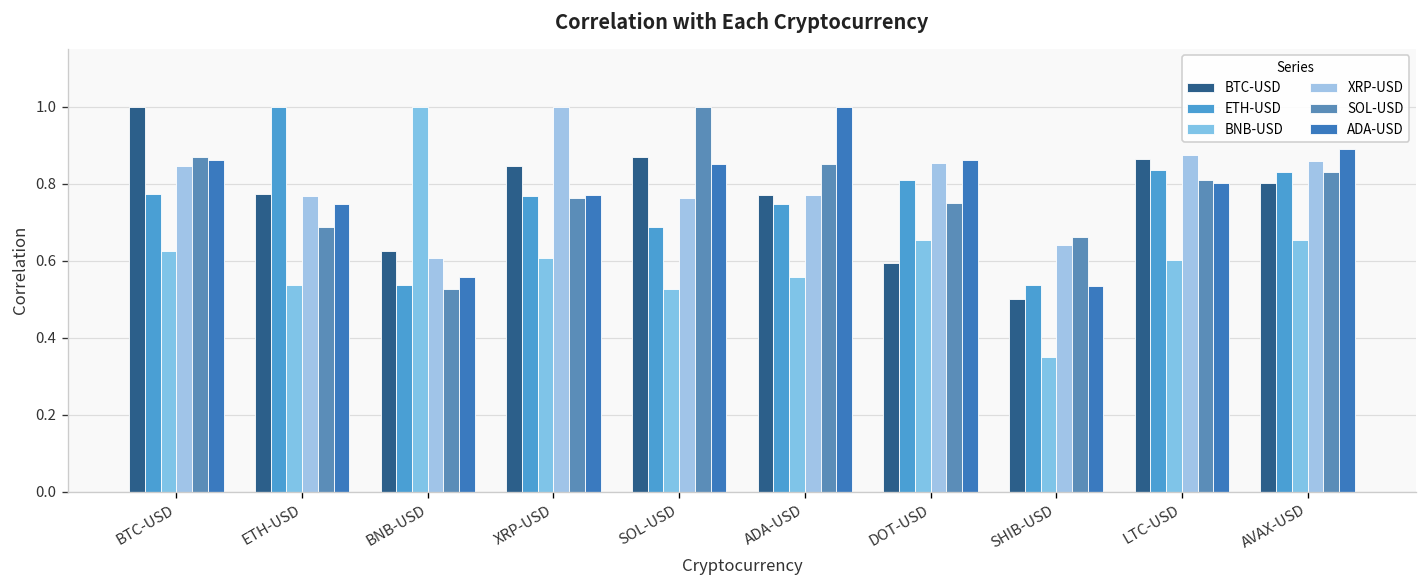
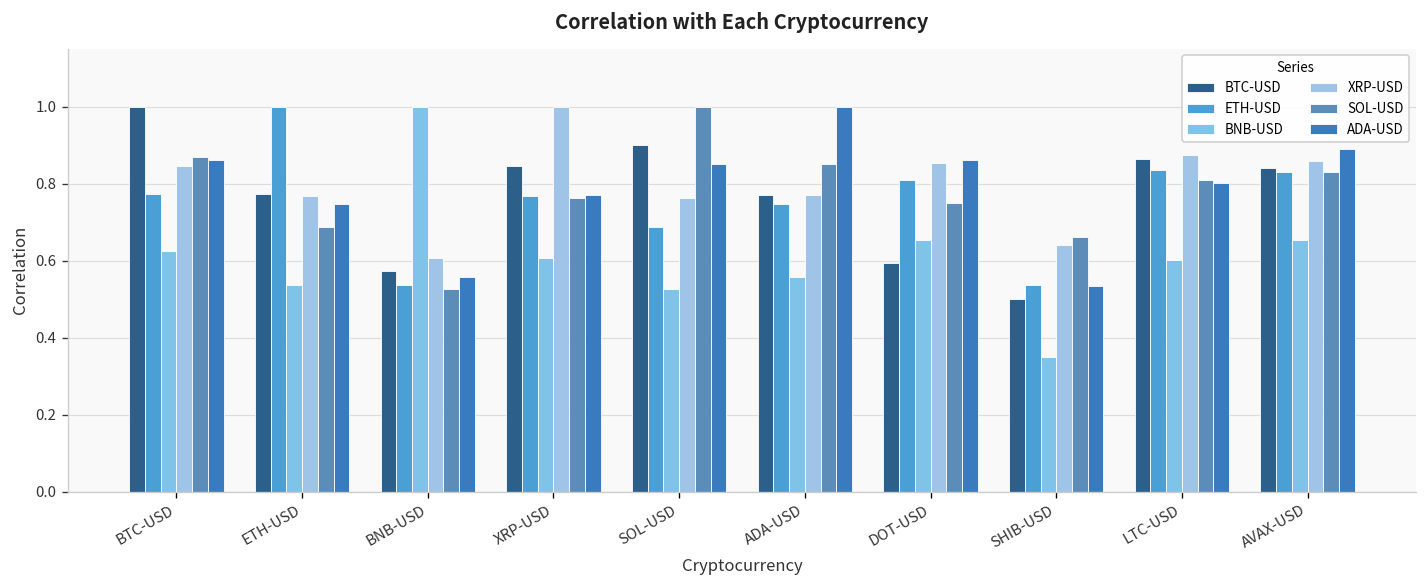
  {
    "BTC-USD": {
      "BTC-USD": 1.00,
      "ETH-USD": 0.77,
-     "BNB-USD": 0.62,
+     "BNB-USD": 0.57,
      "XRP-USD": 0.85,
-     "SOL-USD": 0.87,
+     "SOL-USD": 0.90,
      "ADA-USD": 0.77,
      "DOT-USD": 0.59,
      "SHIB-USD": 0.50,
      "LTC-USD": 0.86,
-     "AVAX-USD": 0.80
+     "AVAX-USD": 0.84
    }
  }
